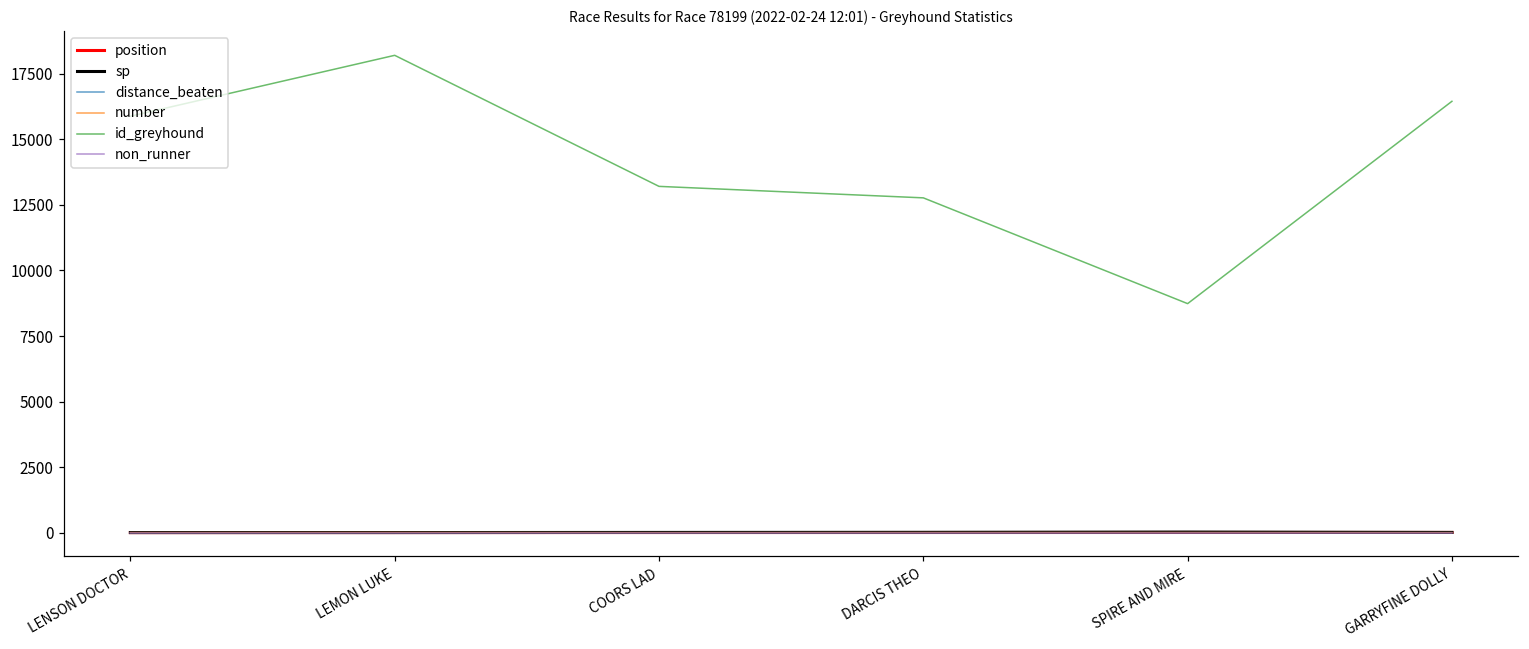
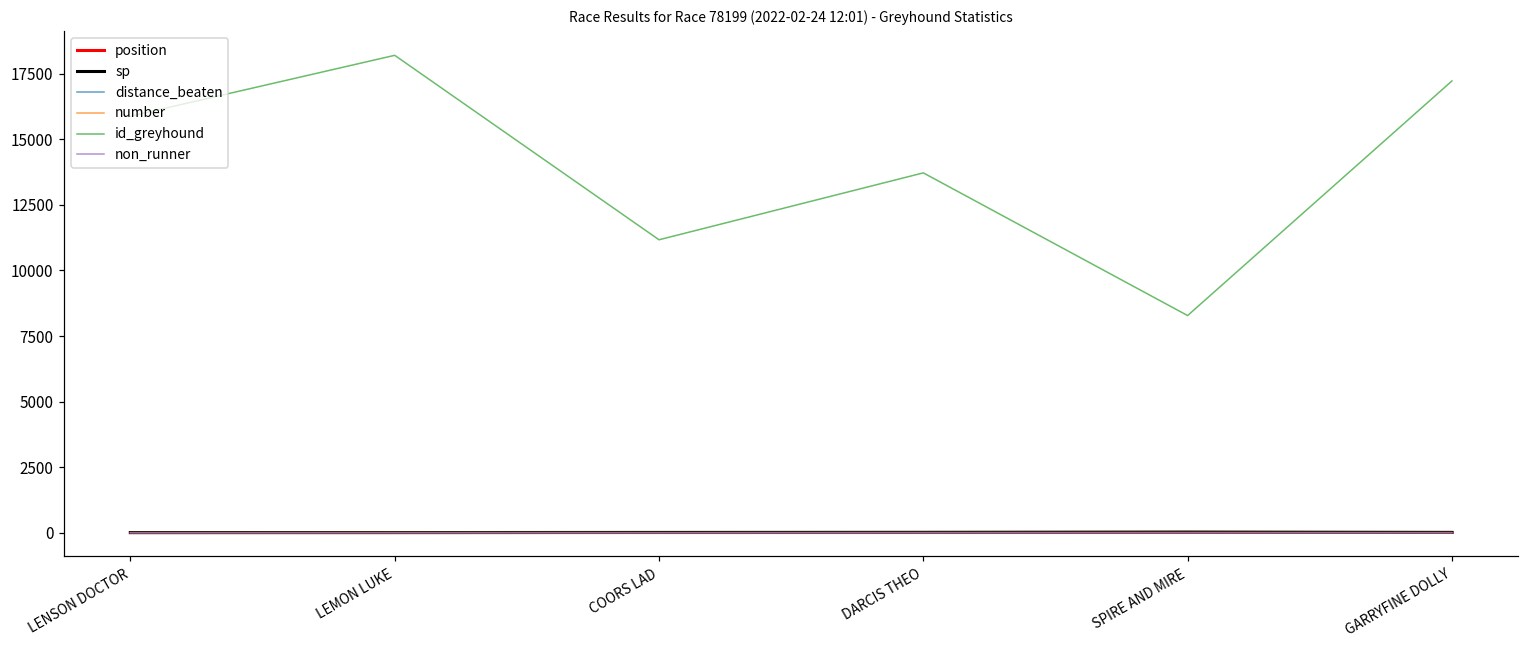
  {
    "non_runner": {
      "LENSON DOCTOR": 0,
      "LEMON LUKE": 0,
      "COORS LAD": 0,
      "DARCIS THEO": 0,
      "SPIRE AND MIRE": 0,
      "GARRYFINE DOLLY": 0
    },
    "id_greyhound": {
      "LEMON LUKE": 18200,
-     "COORS LAD": 13200,
-     "DARCIS THEO": 12800,
-     "SPIRE AND MIRE": 8700,
-     "GARRYFINE DOLLY": 16500
+     "COORS LAD": 11200,
+     "DARCIS THEO": 13700,
+     "SPIRE AND MIRE": 8300,
+     "GARRYFINE DOLLY": 17200
    }
  }
